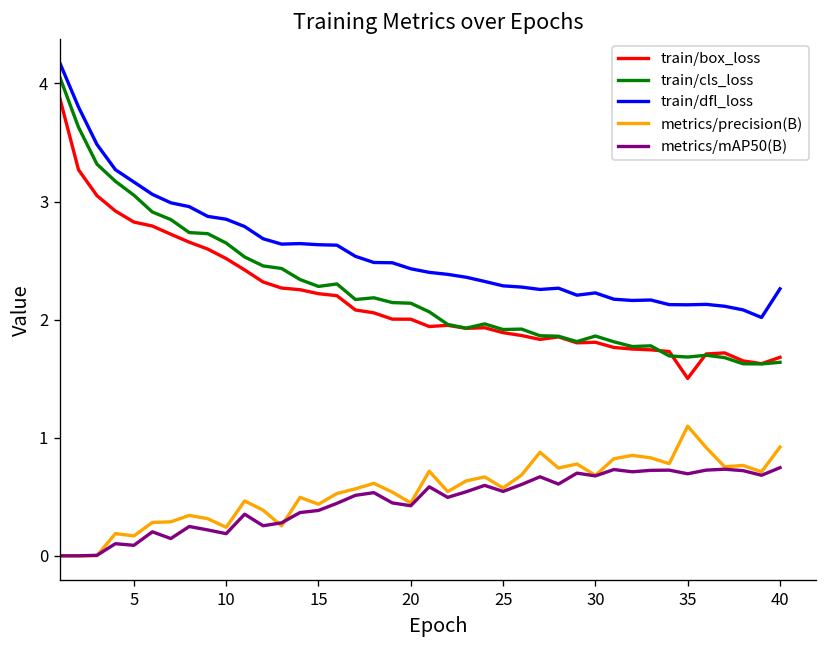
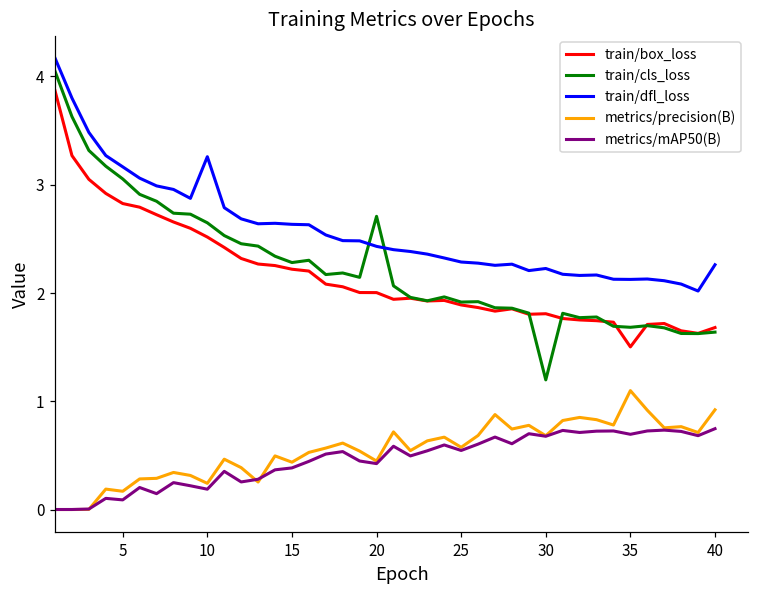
  {
    "train/box_loss": {
      "5": 2.8,
      "10": 2.5,
      "15": 2.2,
      "20": 2.0,
      "25": 1.9,
      "30": 1.8,
      "35": 1.5,
      "40": 1.7
    },
    "train/cls_loss": {
      "5": 3.1,
      "10": 2.6,
      "15": 2.3,
-     "20": 2.1,
+     "20": 2.7,
      "25": 1.9,
-     "30": 1.9,
+     "30": 1.2,
      "35": 1.7,
      "40": 1.6
    },
    "train/dfl_loss": {
      "5": 3.2,
-     "10": 2.8,
+     "10": 3.3,
      "15": 2.6,
      "20": 2.4,
      "25": 2.3,
      "30": 2.2,
      "35": 2.1,
      "40": 2.3
    },
    "metrics/precision(B)": {
      "5": 0.2,
      "10": 0.2,
      "15": 0.4,
      "25": 0.6,
      "35": 1.1,
      "40": 0.9
    },
    "metrics/mAP50(B)": {
      "5": 0.1,
      "10": 0.2,
      "15": 0.4,
      "25": 0.5,
      "35": 0.7,
      "40": 0.7
    }
  }
